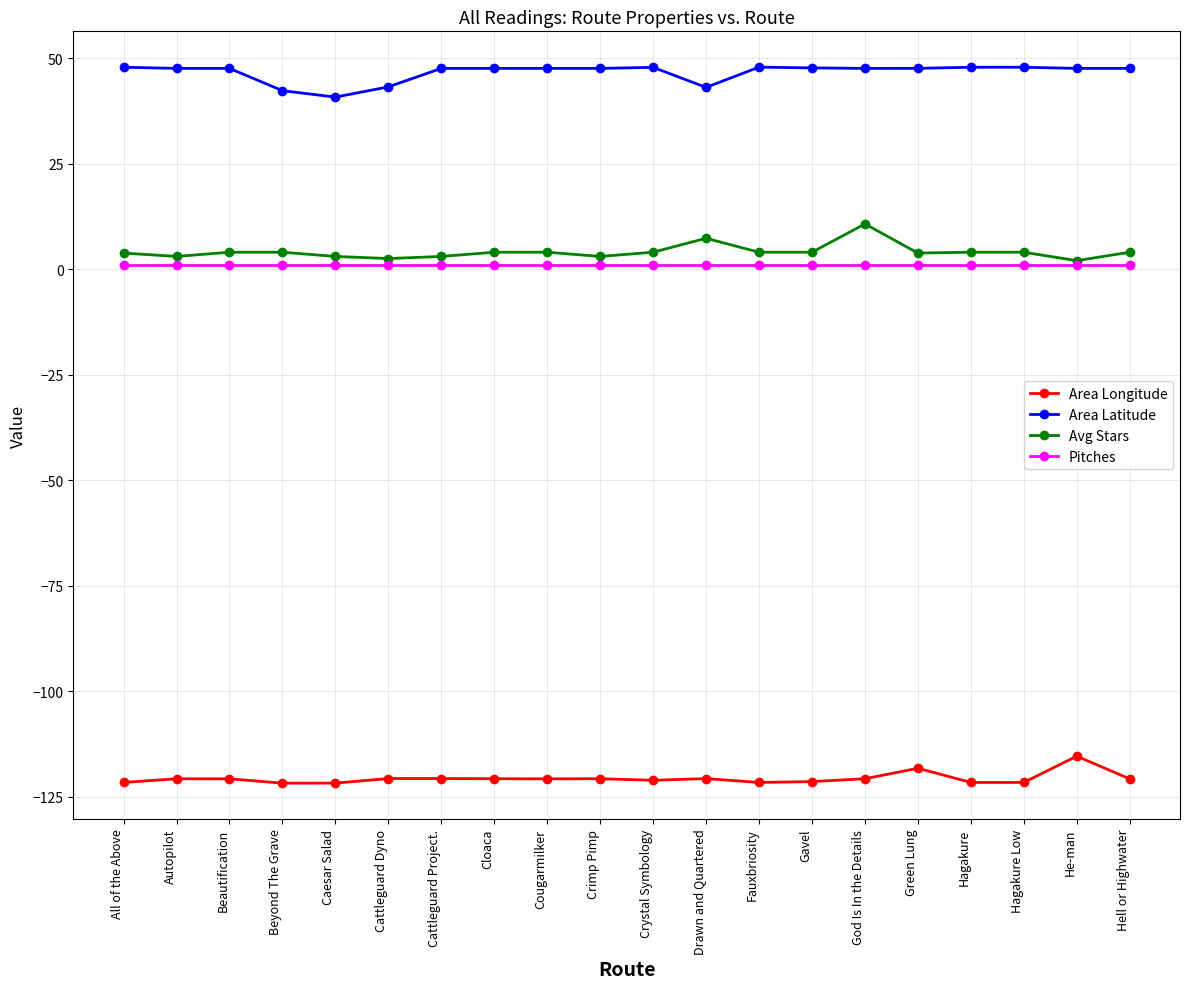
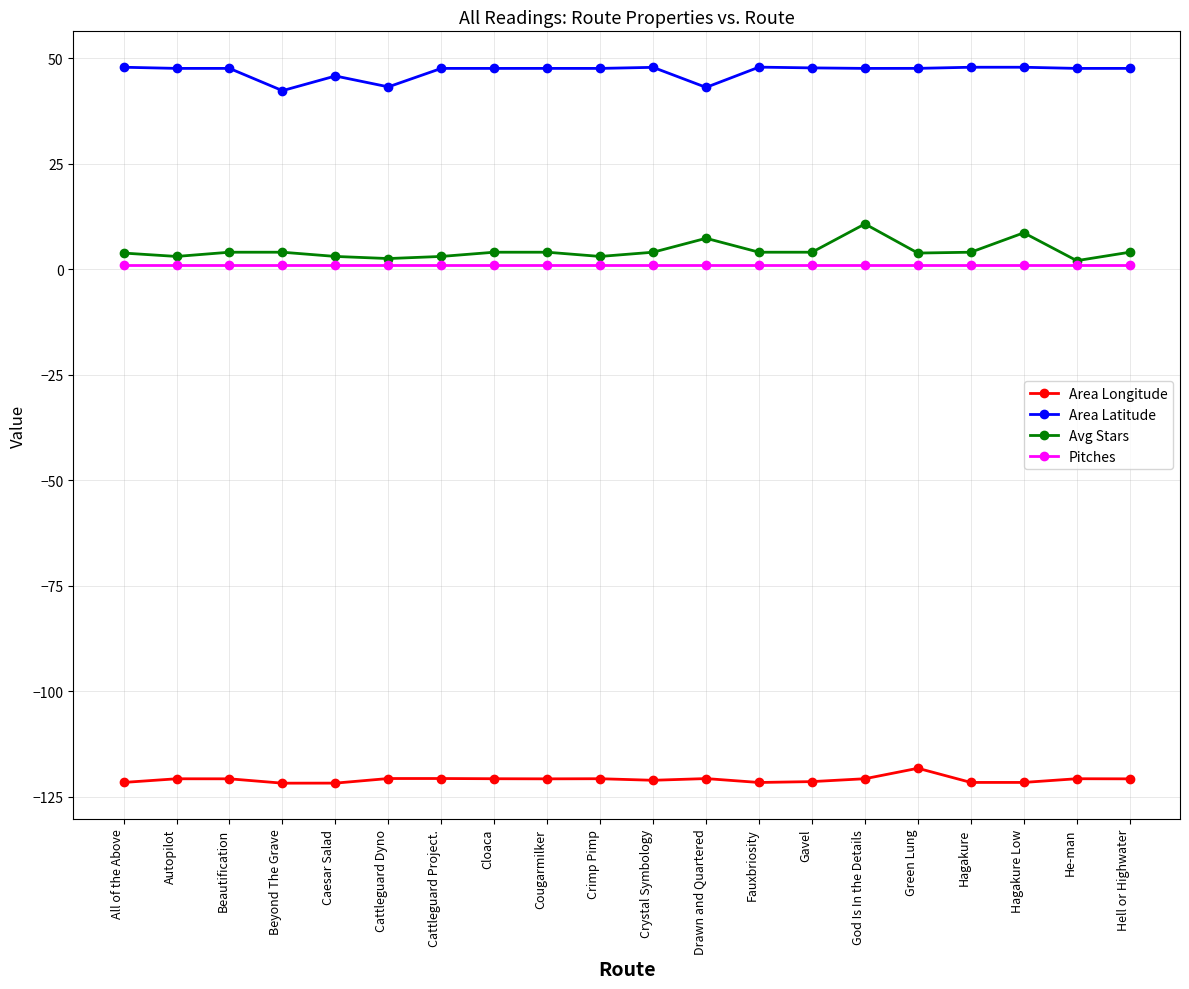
  {
    "Area Longitude": {
      "All of the Above": -122,
      "Autopilot": -121,
      "Beautification": -121,
      "Beyond The Grave": -122,
      "Caesar Salad": -122,
      "Cattleguard Dyno": -121,
      "Cattleguard Project.": -121,
      "Cloaca": -121,
      "Cougarmilker": -121,
      "Crimp Pimp": -121,
      "Crystal Symbology": -121,
      "Drawn and Quartered": -121,
      "Fauxbriosity": -122,
      "Gavel": -121,
      "God Is In the Details": -121,
      "Green Lung": -118,
      "Hagakure": -122,
      "Hagakure Low": -122,
-     "He-man": -115,
+     "He-man": -121,
      "Hell or Highwater": -121
    },
    "Area Latitude": {
      "All of the Above": 48,
      "Autopilot": 48,
      "Beautification": 48,
      "Beyond The Grave": 42,
-     "Caesar Salad": 41,
+     "Caesar Salad": 46,
      "Cattleguard Dyno": 43,
      "Cattleguard Project.": 48,
      "Cloaca": 48,
      "Cougarmilker": 48,
      "Crimp Pimp": 48,
      "Crystal Symbology": 48,
      "Drawn and Quartered": 43,
      "Fauxbriosity": 48,
      "Gavel": 48,
      "God Is In the Details": 48,
      "Green Lung": 48,
      "Hagakure": 48,
      "Hagakure Low": 48,
      "He-man": 48,
      "Hell or Highwater": 48
    },
    "Avg Stars": {
      "All of the Above": 4,
      "Autopilot": 3,
      "Beautification": 4,
      "Beyond The Grave": 4,
      "Caesar Salad": 3,
      "Cattleguard Dyno": 3,
      "Cattleguard Project.": 3,
      "Cloaca": 4,
      "Cougarmilker": 4,
      "Crimp Pimp": 3,
      "Crystal Symbology": 4,
      "Drawn and Quartered": 7,
      "Fauxbriosity": 4,
      "Gavel": 4,
      "God Is In the Details": 11,
      "Green Lung": 4,
      "Hagakure": 4,
-     "Hagakure Low": 4,
+     "Hagakure Low": 9,
      "He-man": 2,
      "Hell or Highwater": 4
    },
    "Pitches": {
      "All of the Above": 1,
      "Autopilot": 1,
      "Beautification": 1,
      "Beyond The Grave": 1,
      "Caesar Salad": 1,
      "Cattleguard Dyno": 1,
      "Cattleguard Project.": 1,
      "Cloaca": 1,
      "Cougarmilker": 1,
      "Crimp Pimp": 1,
      "Crystal Symbology": 1,
      "Drawn and Quartered": 1,
      "Fauxbriosity": 1,
      "Gavel": 1,
      "God Is In the Details": 1,
      "Green Lung": 1,
      "Hagakure": 1,
      "Hagakure Low": 1,
      "He-man": 1,
      "Hell or Highwater": 1
    }
  }
